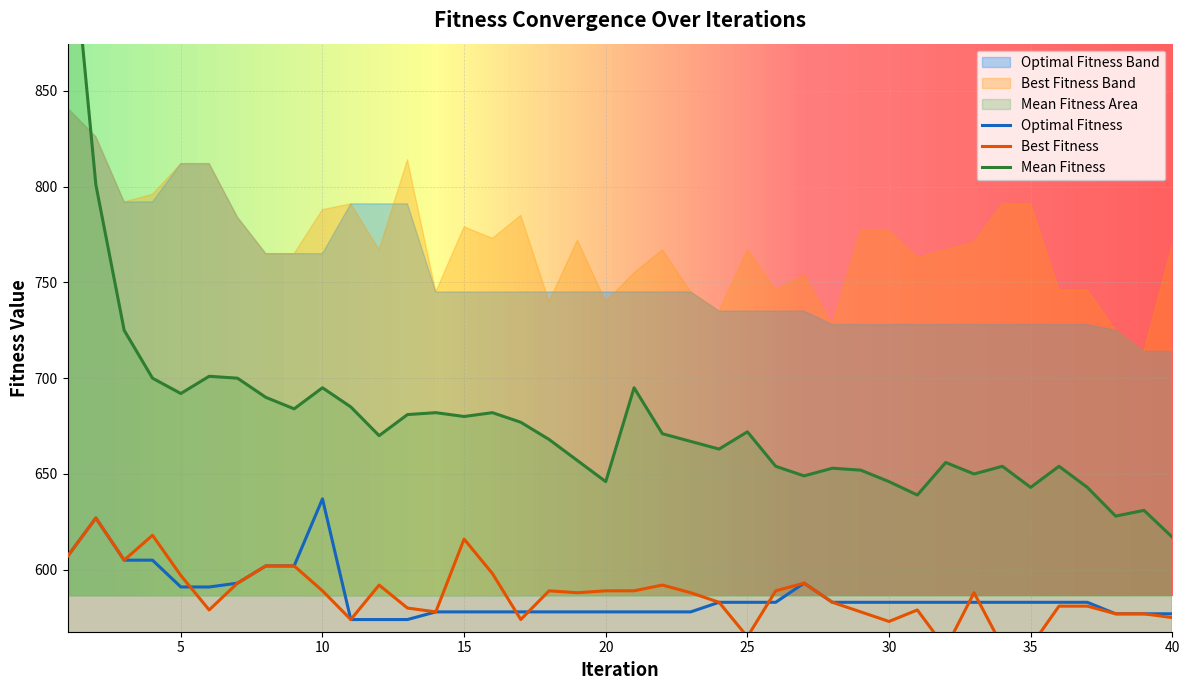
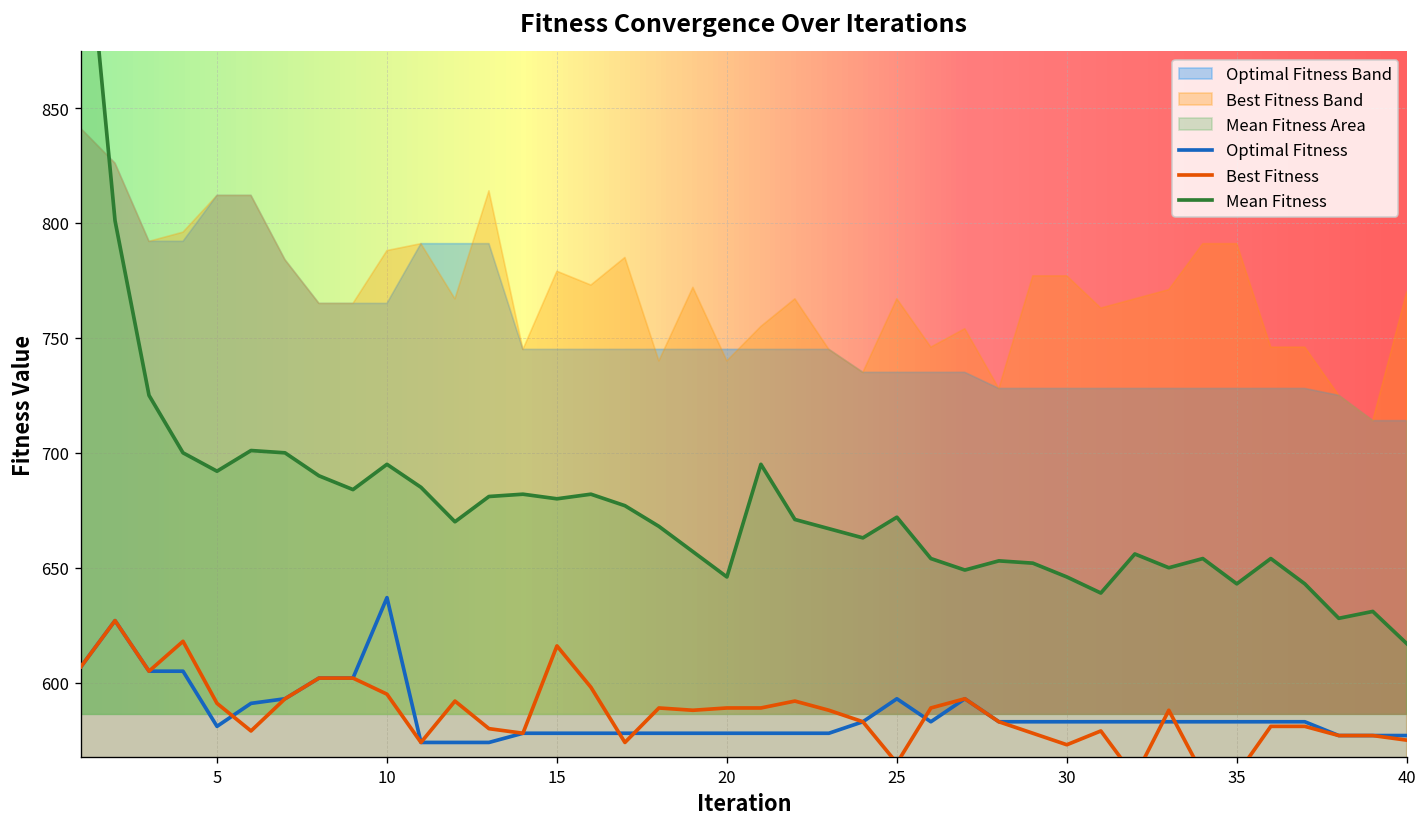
  {
    "Optimal Fitness": {
-     "5": 591,
+     "5": 581,
      "10": 637,
      "15": 578,
      "20": 578,
-     "25": 583,
+     "25": 593,
      "30": 583,
      "35": 583,
      "40": 577
    },
    "Best Fitness": {
-     "5": 597,
-     "10": 589,
+     "5": 591,
+     "10": 595,
      "15": 616,
      "20": 589,
      "30": 573,
      "40": 575
    },
    "Mean Fitness Area": {
      "5": 692,
      "10": 695,
      "15": 680,
      "20": 646,
      "25": 672,
      "30": 646,
      "35": 643,
      "40": 617
    }
  }
